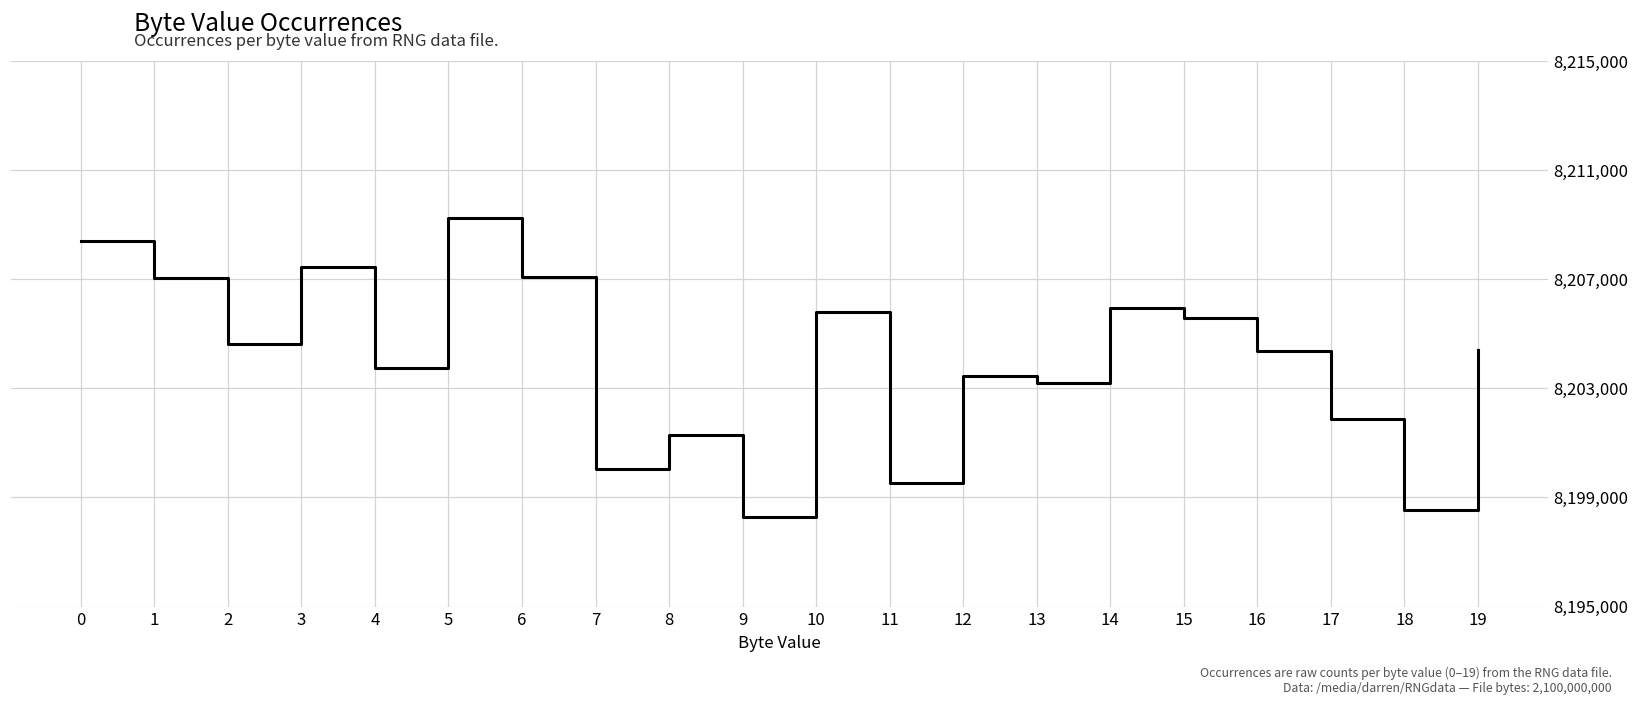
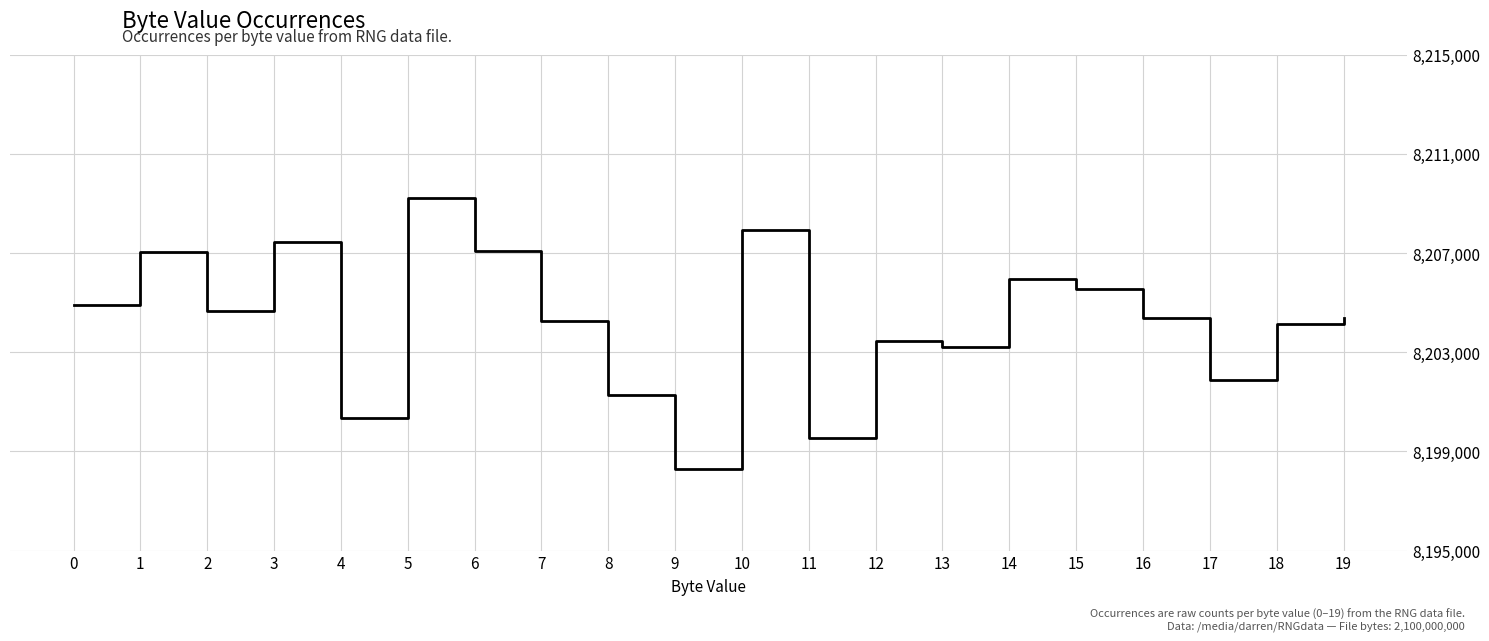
  {
-   "0": "8,208,400",
+   "0": "8,204,900",
    "1": "8,207,000",
    "2": "8,204,600",
    "3": "8,207,500",
-   "4": "8,203,800",
+   "4": "8,200,300",
    "5": "8,209,200",
    "6": "8,207,100",
-   "7": "8,200,000",
+   "7": "8,204,300",
    "8": "8,201,300",
    "9": "8,198,300",
-   "10": "8,205,800",
+   "10": "8,207,900",
    "11": "8,199,500",
    "12": "8,203,400",
    "13": "8,203,200",
    "14": "8,206,000",
    "15": "8,205,600",
    "16": "8,204,400",
    "17": "8,201,900",
-   "18": "8,198,500",
+   "18": "8,204,100",
    "19": "8,204,400"
  }
